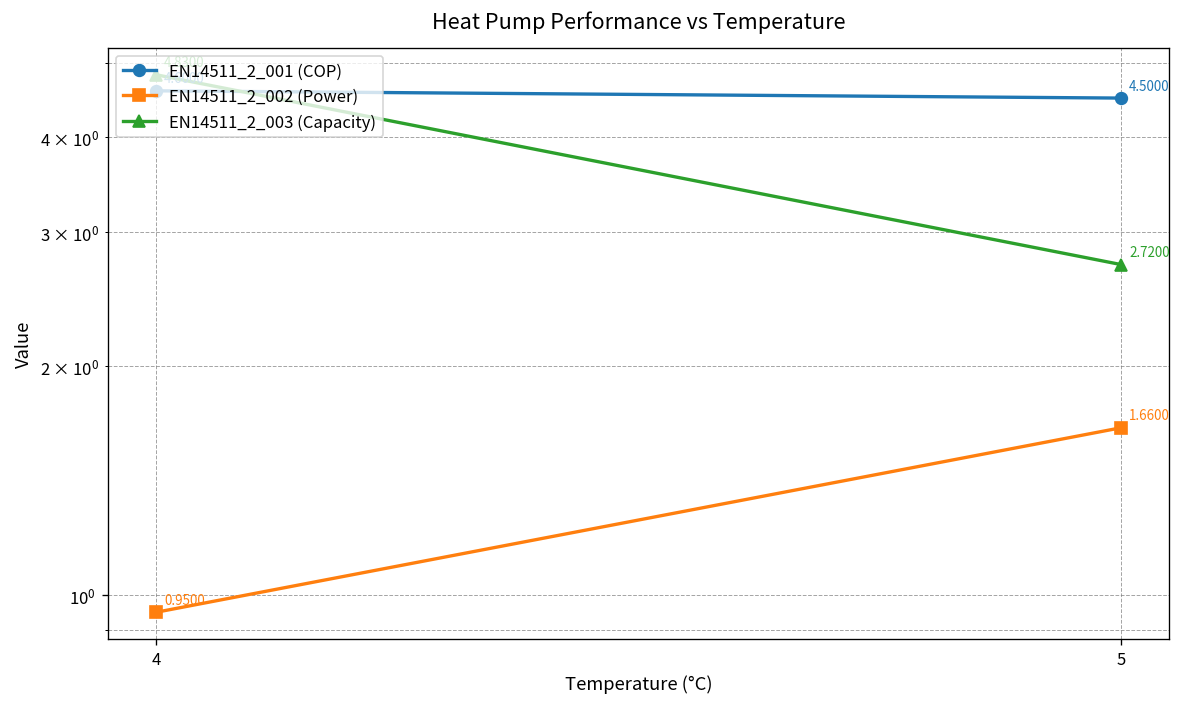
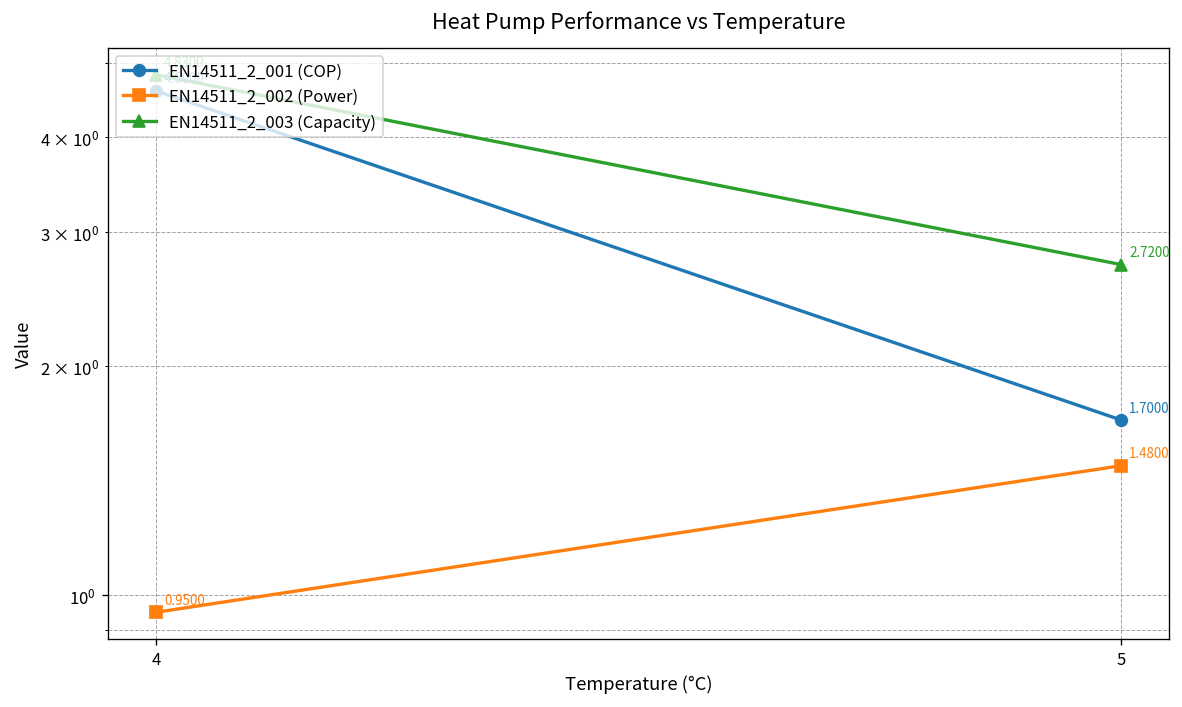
  {
    "EN14511_2_001 (COP)": {
-     "5": 4.5000
+     "5": 1.7000
    },
    "EN14511_2_002 (Power)": {
      "4": 0.9500,
-     "5": 1.6600
+     "5": 1.4800
    },
    "EN14511_2_003 (Capacity)": {
      "5": 2.7200
    }
  }
